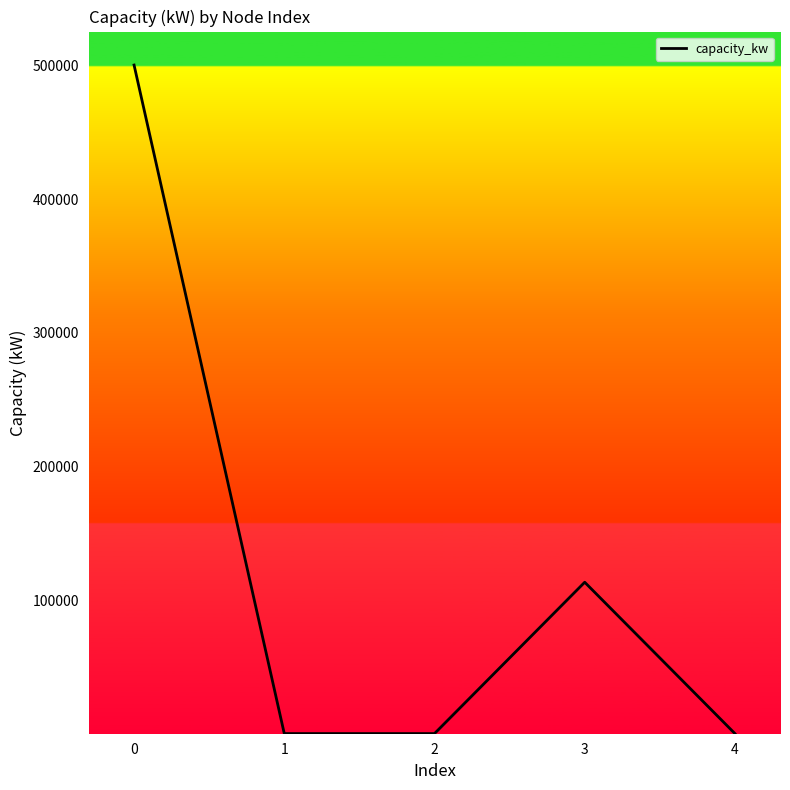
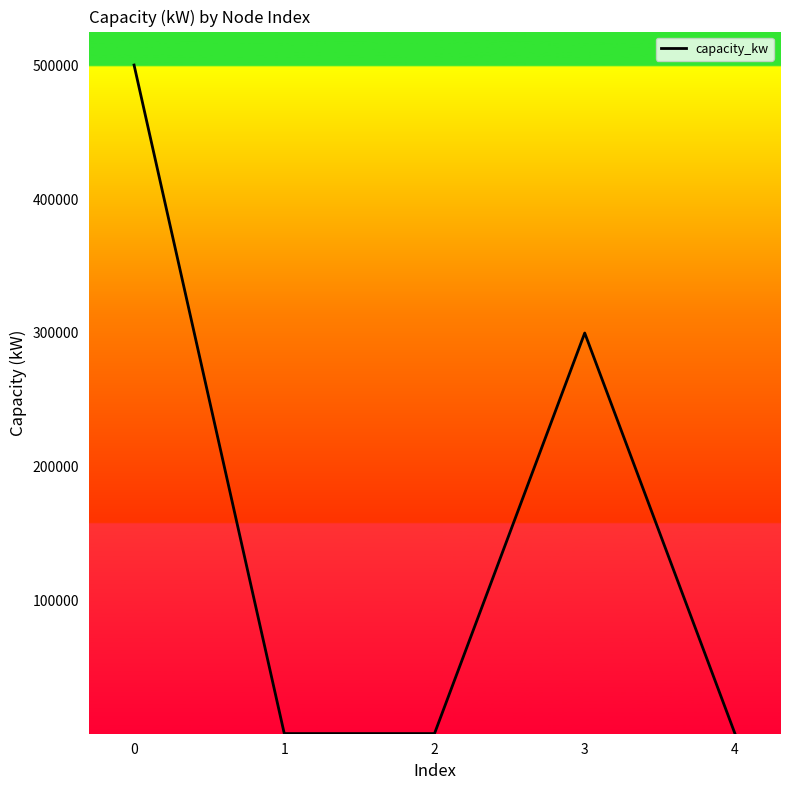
  {
    "0": 500000,
    "1": 1000,
    "2": 1000,
-   "3": 114000,
+   "3": 300000,
    "4": 1000
  }
